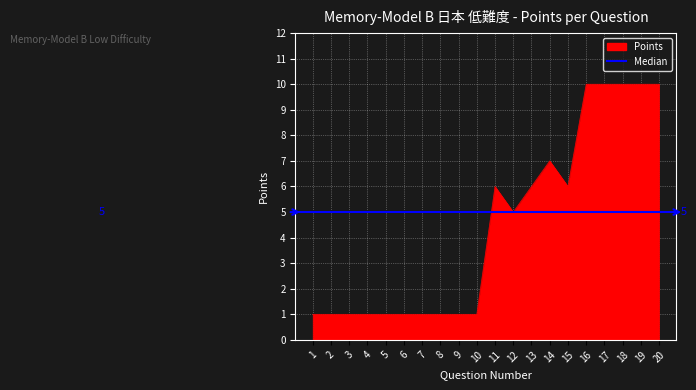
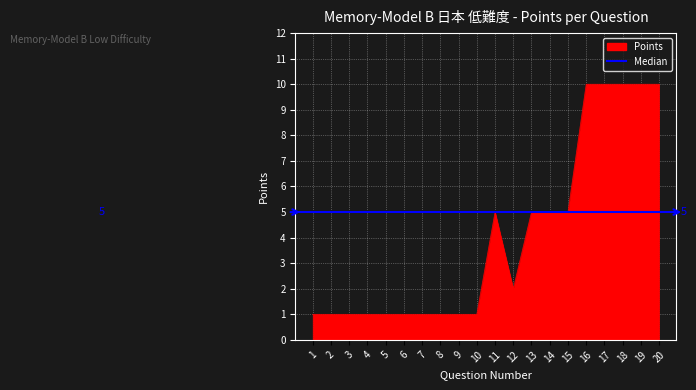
  {
    "1": 1,
    "2": 1,
    "3": 1,
    "4": 1,
    "5": 1,
    "6": 1,
    "7": 1,
    "8": 1,
    "9": 1,
    "10": 1,
-   "11": 6,
-   "12": 5,
-   "13": 6,
-   "14": 7,
-   "15": 6,
+   "11": 5,
+   "12": 2,
+   "13": 5,
+   "14": 5,
+   "15": 5,
    "16": 10,
    "17": 10,
    "18": 10,
    "19": 10,
    "20": 10
  }
